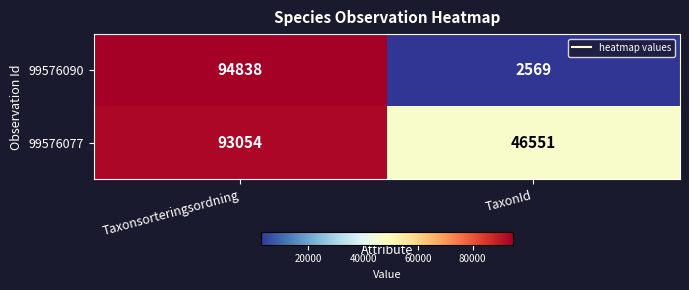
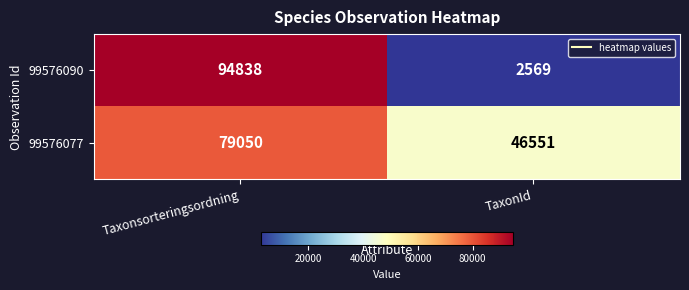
  {
    "99576090": {
      "Taxonsorteringsordning": 94838,
      "TaxonId": 2569
    },
    "99576077": {
-     "Taxonsorteringsordning": 93054,
+     "Taxonsorteringsordning": 79050,
      "TaxonId": 46551
    }
  }
